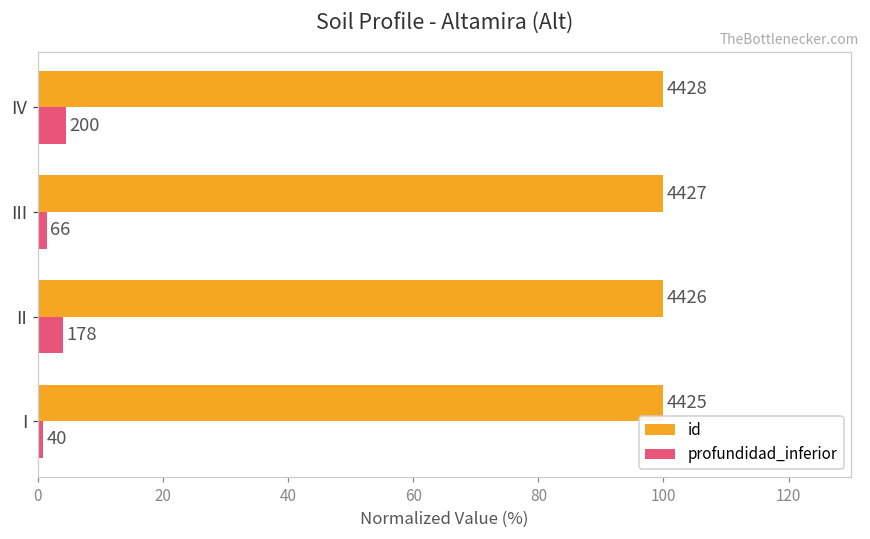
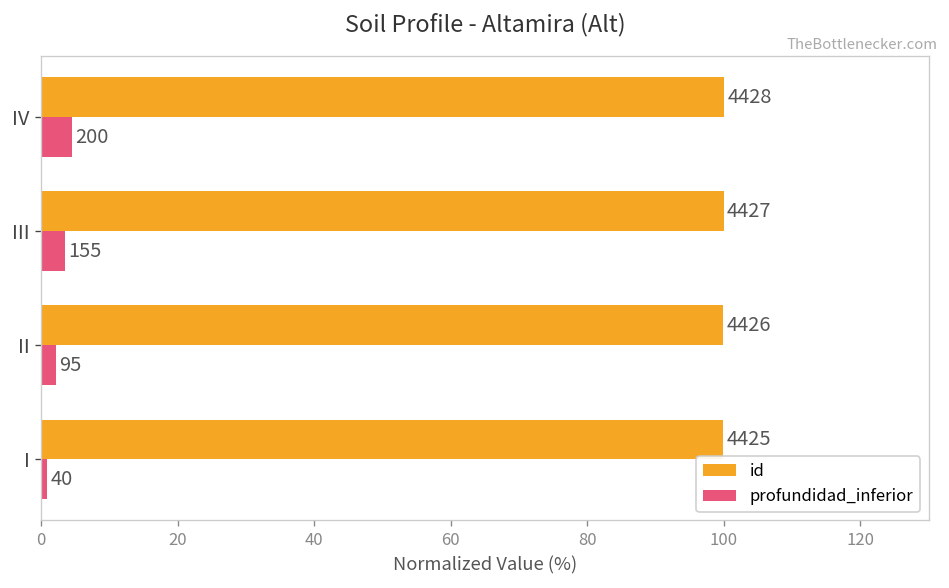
  {
    "profundidad_inferior": {
-     "III": 66,
-     "II": 178
+     "III": 155,
+     "II": 95
    }
  }
